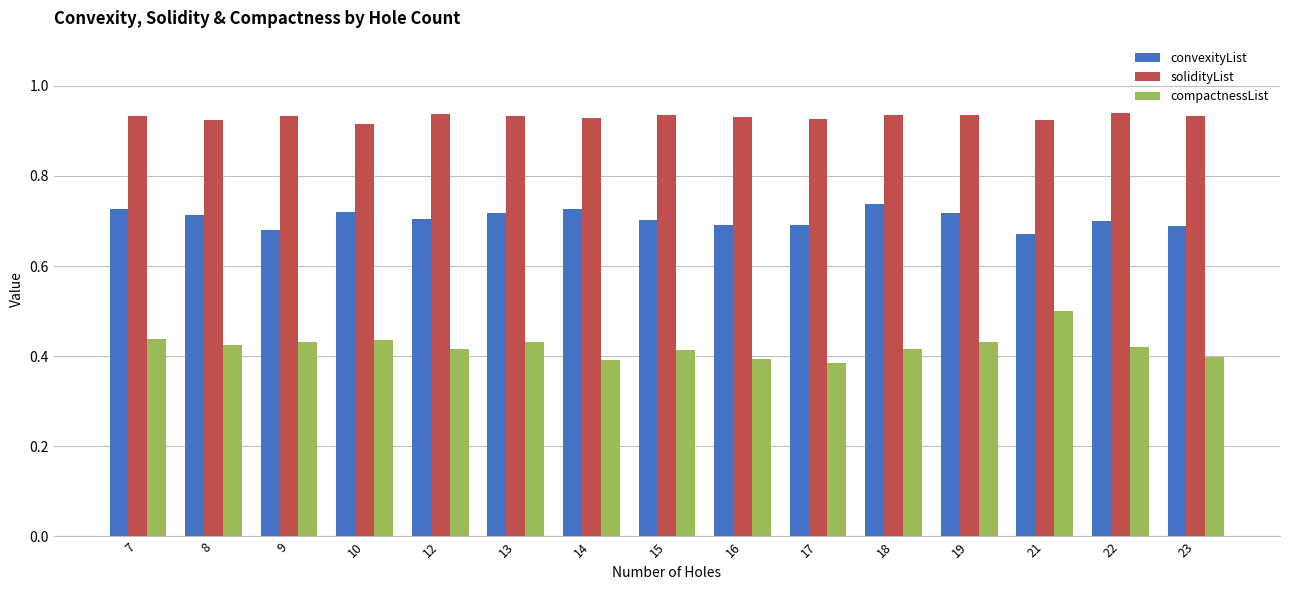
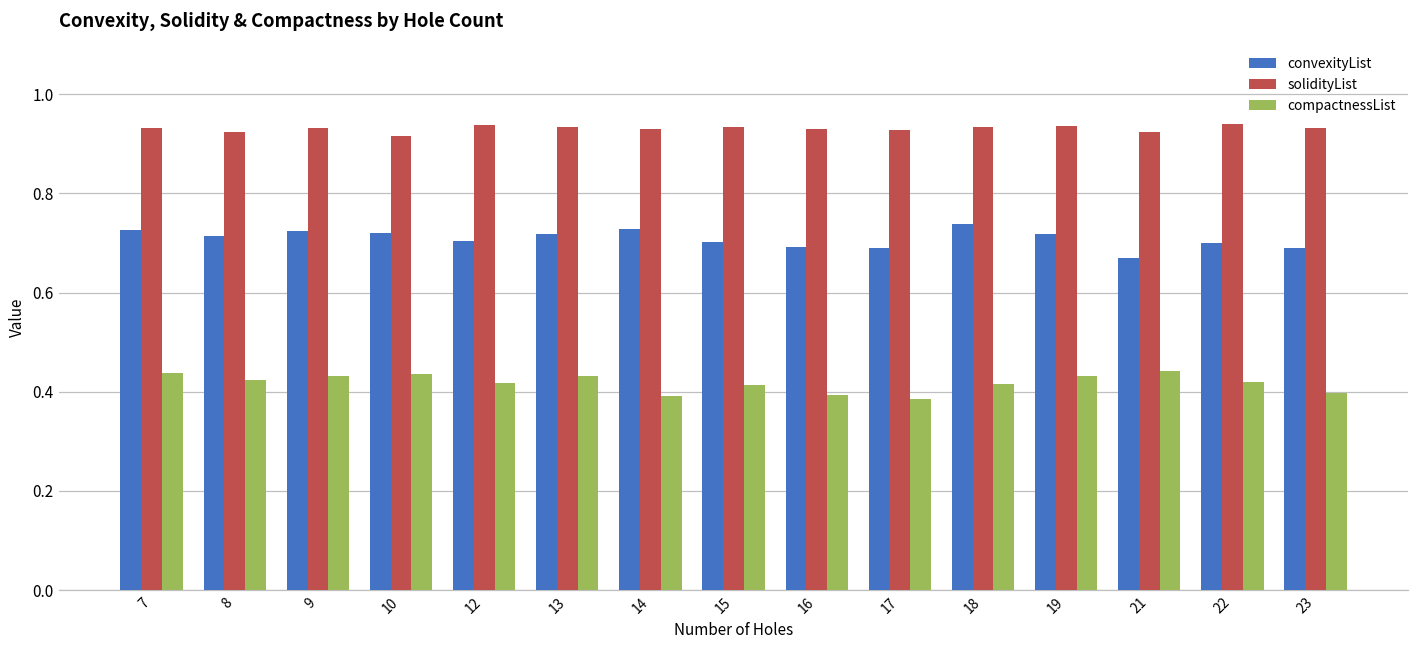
  {
    "convexityList": {
      "7": 0.73,
      "8": 0.71,
-     "9": 0.68,
+     "9": 0.72,
      "10": 0.72,
      "12": 0.70,
      "13": 0.72,
      "14": 0.73,
      "15": 0.70,
      "16": 0.69,
      "17": 0.69,
      "18": 0.74,
      "19": 0.72,
      "21": 0.67,
      "22": 0.70,
      "23": 0.69
    },
    "solidityList": {
      "7": 0.93,
      "8": 0.92,
      "9": 0.93,
      "10": 0.92,
      "12": 0.94,
      "13": 0.93,
      "14": 0.93,
      "15": 0.93,
      "16": 0.93,
      "17": 0.93,
      "18": 0.93,
      "19": 0.94,
      "21": 0.92,
      "22": 0.94,
      "23": 0.93
    },
    "compactnessList": {
      "7": 0.44,
      "8": 0.42,
      "9": 0.43,
      "10": 0.44,
      "12": 0.42,
      "13": 0.43,
      "14": 0.39,
      "15": 0.41,
      "16": 0.39,
      "17": 0.39,
      "18": 0.42,
      "19": 0.43,
-     "21": 0.50,
+     "21": 0.44,
      "22": 0.42,
      "23": 0.40
    }
  }
